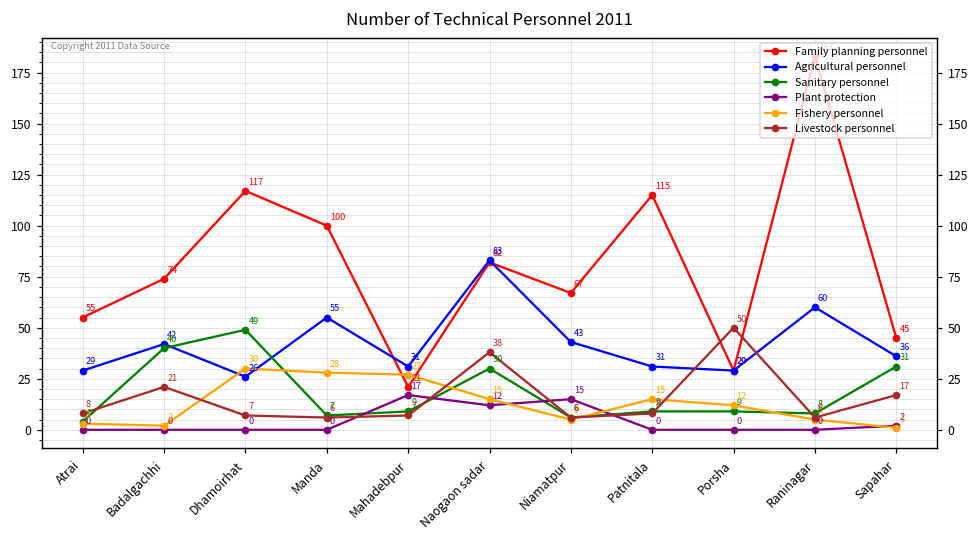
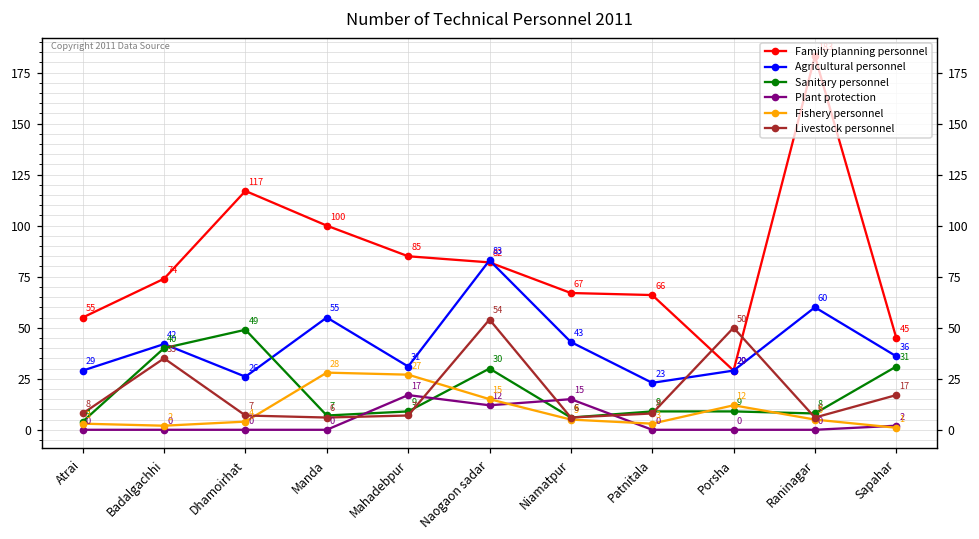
  {
    "Family planning personnel": {
      "Atrai": 55,
      "Badalgachhi": 74,
      "Dhamoirhat": 117,
      "Manda": 100,
-     "Mahadebpur": 21,
+     "Mahadebpur": 85,
      "Niamatpur": 67,
-     "Patnitala": 115,
+     "Patnitala": 66,
      "Sapahar": 45
    },
    "Agricultural personnel": {
      "Atrai": 29,
      "Manda": 55,
      "Niamatpur": 43,
-     "Patnitala": 31,
+     "Patnitala": 23,
      "Raninagar": 60,
      "Sapahar": 36
    },
    "Sanitary personnel": {
      "Dhamoirhat": 49,
      "Naogaon sadar": 30,
      "Sapahar": 31
    },
    "Plant protection": {
      "Dhamoirhat": 0,
      "Manda": 0,
      "Niamatpur": 15,
      "Patnitala": 0,
      "Porsha": 0,
      "Raninagar": 0
    },
    "Fishery personnel": {
-     "Dhamoirhat": 30,
+     "Dhamoirhat": 4,
      "Manda": 28,
-     "Patnitala": 15
+     "Patnitala": 3
    },
    "Livestock personnel": {
-     "Badalgachhi": 21,
+     "Badalgachhi": 35,
      "Dhamoirhat": 7,
-     "Naogaon sadar": 38,
+     "Naogaon sadar": 54,
      "Porsha": 50,
      "Sapahar": 17
    }
  }
